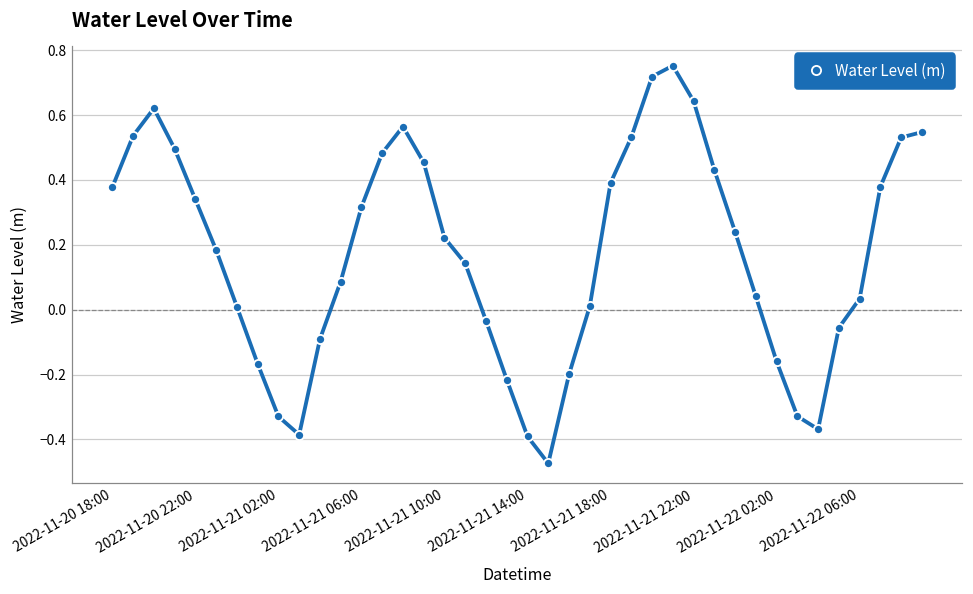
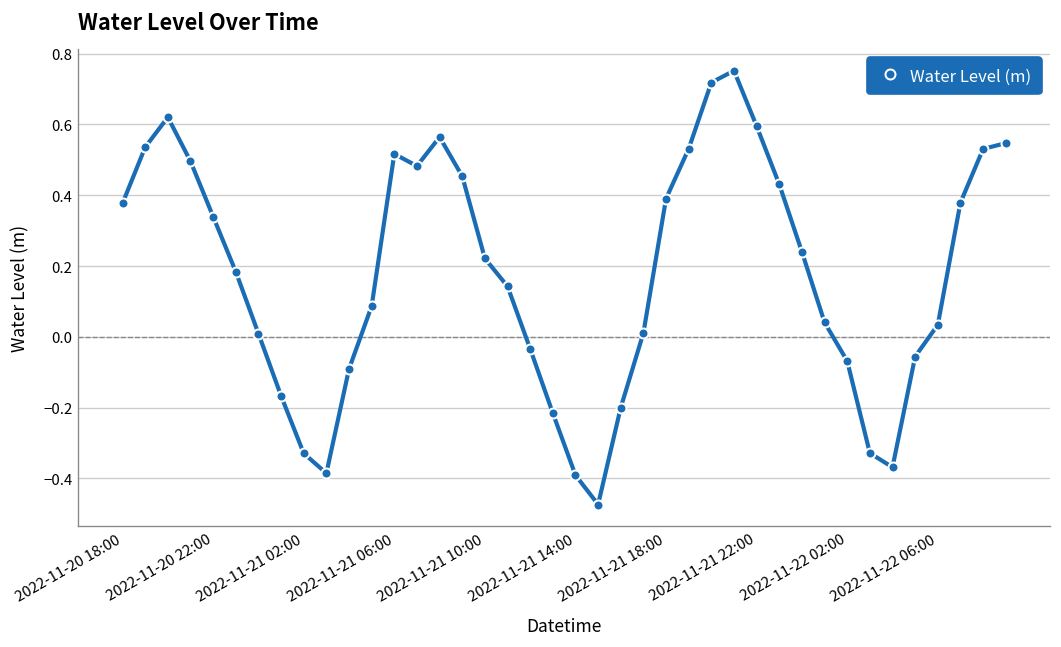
  {
    "2022-11-20 18:00": 0.38,
    "2022-11-20 22:00": 0.34,
    "2022-11-21 02:00": -0.33,
-   "2022-11-21 06:00": 0.32,
+   "2022-11-21 06:00": 0.52,
    "2022-11-21 10:00": 0.22,
    "2022-11-21 14:00": -0.39,
    "2022-11-21 18:00": 0.39,
-   "2022-11-21 22:00": 0.64,
-   "2022-11-22 02:00": -0.16,
+   "2022-11-21 22:00": 0.60,
+   "2022-11-22 02:00": -0.07,
    "2022-11-22 06:00": 0.03
  }
